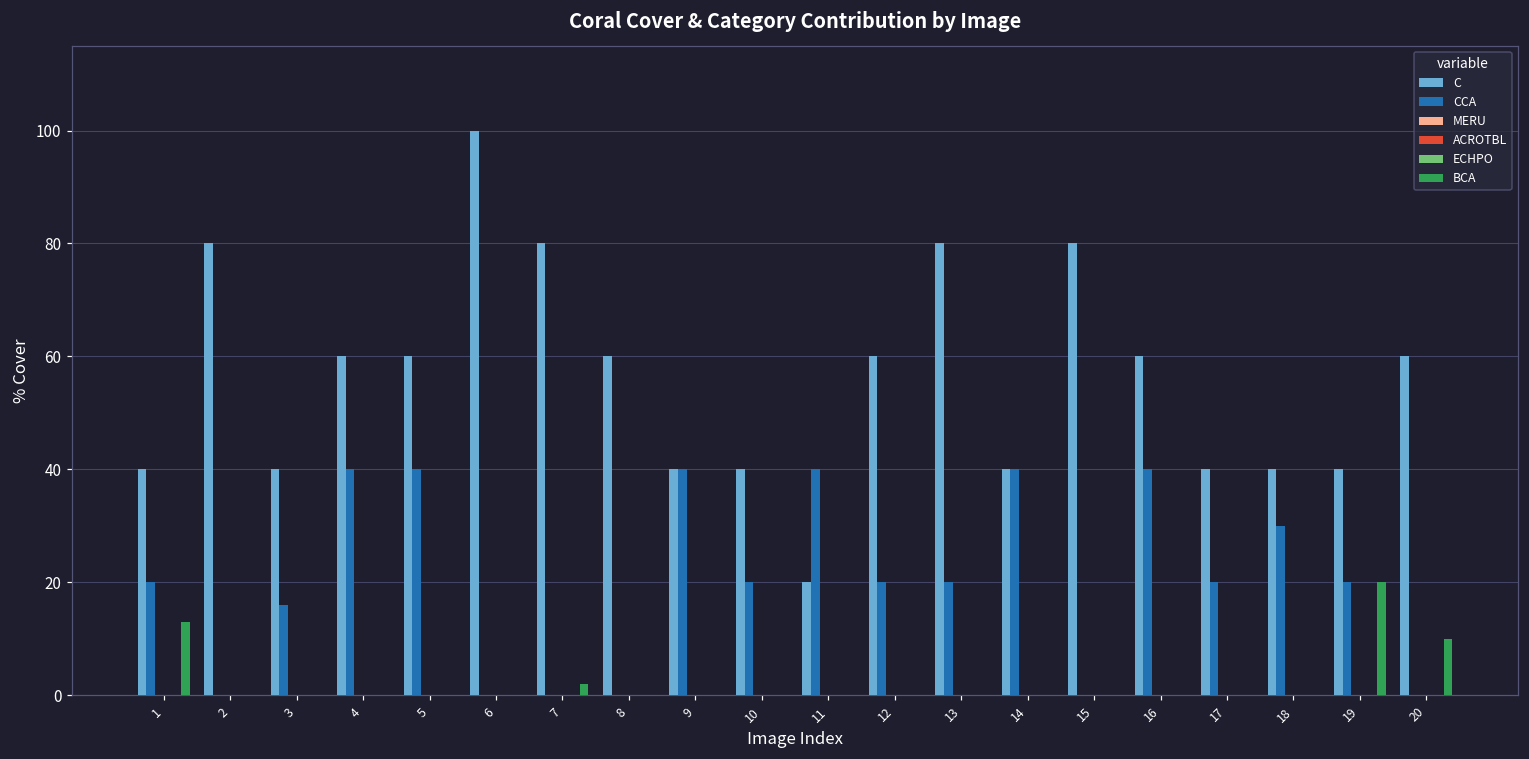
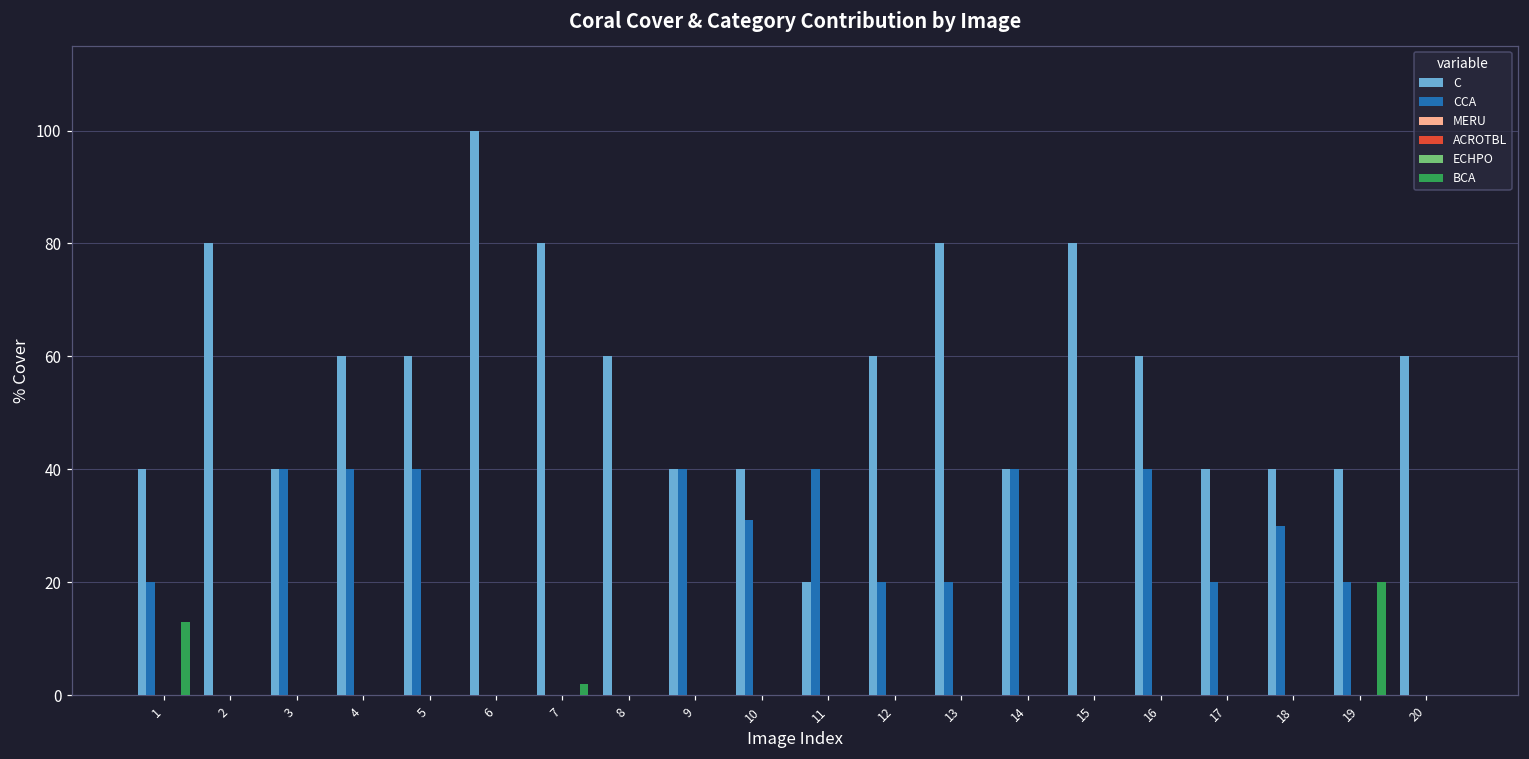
  {
    "C": {
      "1": 40,
      "2": 80,
      "3": 40,
      "4": 60,
      "5": 60,
      "6": 100,
      "7": 80,
      "8": 60,
      "9": 40,
      "10": 40,
      "11": 20,
      "12": 60,
      "13": 80,
      "14": 40,
      "15": 80,
      "16": 60,
      "17": 40,
      "18": 40,
      "19": 40,
      "20": 60
    },
    "CCA": {
      "1": 20,
      "2": 0,
-     "3": 16,
+     "3": 40,
      "4": 40,
      "5": 40,
      "6": 0,
      "7": 0,
      "8": 0,
      "9": 40,
-     "10": 20,
+     "10": 31,
      "11": 40,
      "12": 20,
      "13": 20,
      "14": 40,
      "15": 0,
      "16": 40,
      "17": 20,
      "18": 30,
      "19": 20,
      "20": 0
    },
    "MERU": {
      "1": 0,
      "2": 0,
      "3": 0,
      "4": 0,
      "5": 0,
      "6": 0,
      "7": 0,
      "8": 0,
      "9": 0,
      "10": 0,
      "11": 0,
      "12": 0,
      "13": 0,
      "14": 0,
      "15": 0,
      "16": 0,
      "17": 0,
      "18": 0,
      "19": 0,
      "20": 0
    },
    "ACROTBL": {
      "1": 0,
      "2": 0,
      "3": 0,
      "4": 0,
      "5": 0,
      "6": 0,
      "7": 0,
      "8": 0,
      "9": 0,
      "10": 0,
      "11": 0,
      "12": 0,
      "13": 0,
      "14": 0,
      "15": 0,
      "16": 0,
      "17": 0,
      "18": 0,
      "19": 0,
      "20": 0
    },
    "ECHPO": {
      "1": 0,
      "2": 0,
      "3": 0,
      "4": 0,
      "5": 0,
      "6": 0,
      "7": 0,
      "8": 0,
      "9": 0,
      "10": 0,
      "11": 0,
      "12": 0,
      "13": 0,
      "14": 0,
      "15": 0,
      "16": 0,
      "17": 0,
      "18": 0,
      "19": 0,
      "20": 0
    },
    "BCA": {
      "1": 13,
      "2": 0,
      "3": 0,
      "4": 0,
      "5": 0,
      "6": 0,
      "7": 2,
      "8": 0,
      "9": 0,
      "10": 0,
      "11": 0,
      "12": 0,
      "13": 0,
      "14": 0,
      "15": 0,
      "16": 0,
      "17": 0,
      "18": 0,
      "19": 20,
-     "20": 10
+     "20": 0
    }
  }
